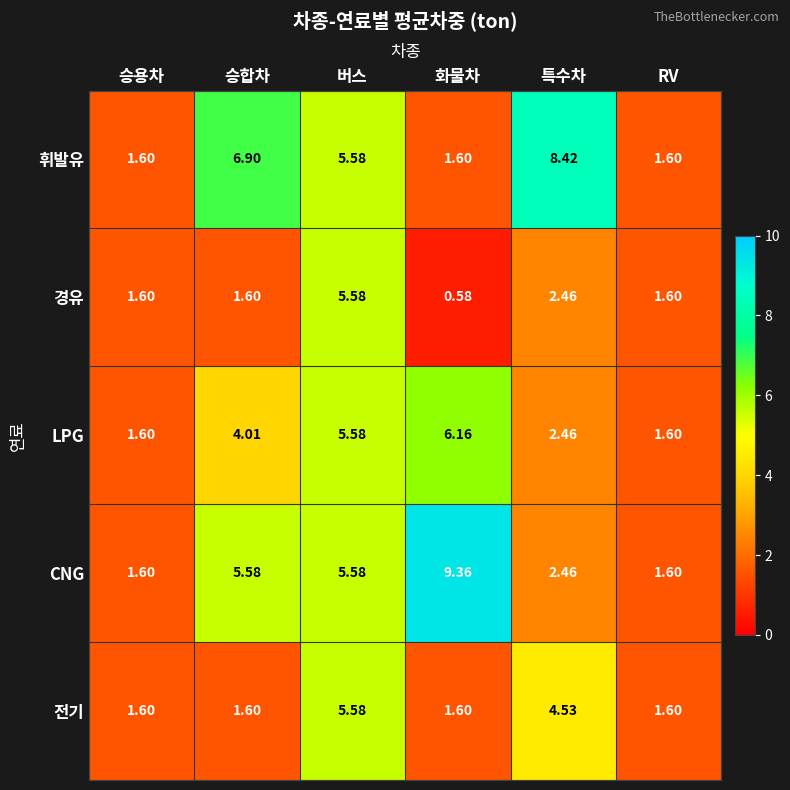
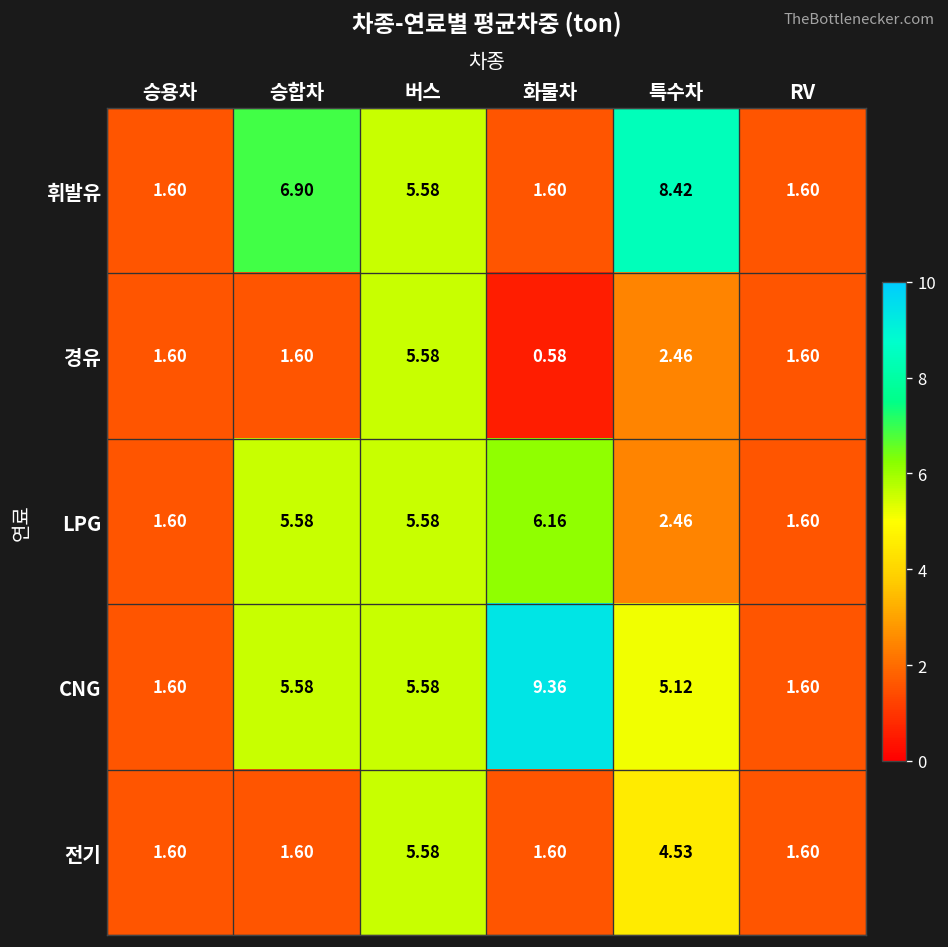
  {
    "휘발유": {
      "승용차": 1.60,
      "승합차": 6.90,
      "버스": 5.58,
      "화물차": 1.60,
      "특수차": 8.42,
      "RV": 1.60
    },
    "경유": {
      "승용차": 1.60,
      "승합차": 1.60,
      "버스": 5.58,
      "화물차": 0.58,
      "특수차": 2.46,
      "RV": 1.60
    },
    "LPG": {
      "승용차": 1.60,
-     "승합차": 4.01,
+     "승합차": 5.58,
      "버스": 5.58,
      "화물차": 6.16,
      "특수차": 2.46,
      "RV": 1.60
    },
    "CNG": {
      "승용차": 1.60,
      "승합차": 5.58,
      "버스": 5.58,
      "화물차": 9.36,
-     "특수차": 2.46,
+     "특수차": 5.12,
      "RV": 1.60
    },
    "전기": {
      "승용차": 1.60,
      "승합차": 1.60,
      "버스": 5.58,
      "화물차": 1.60,
      "특수차": 4.53,
      "RV": 1.60
    }
  }
